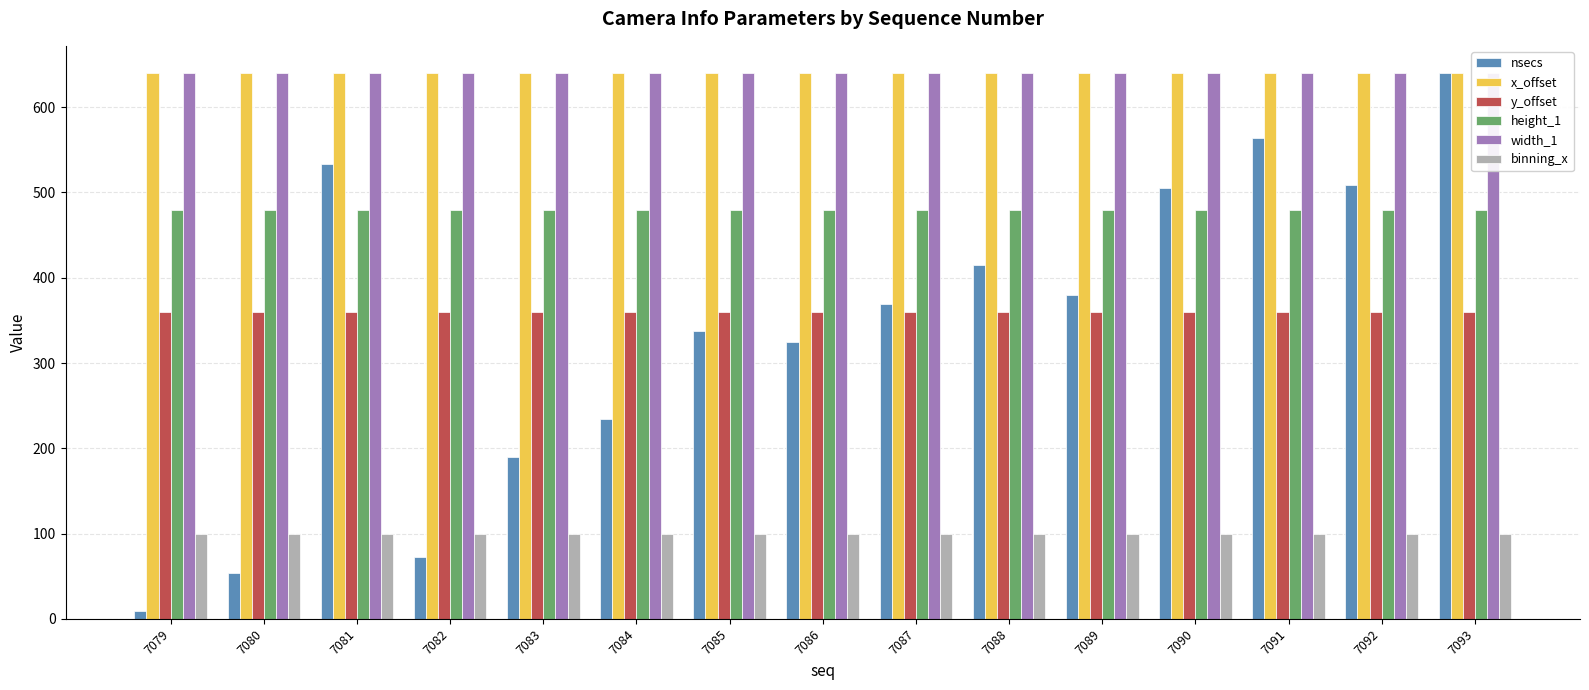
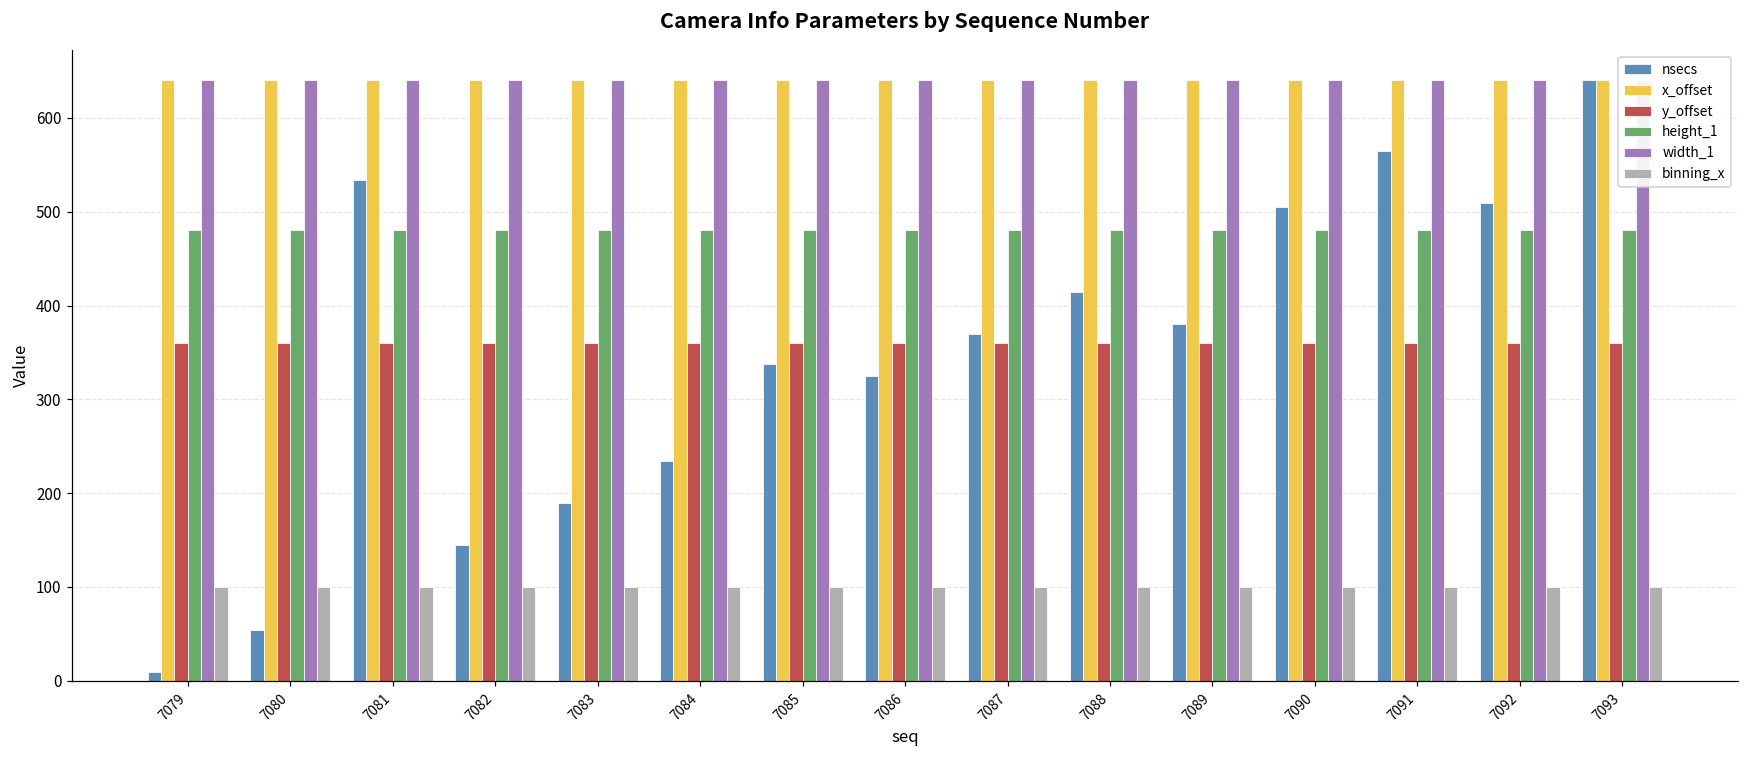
  {
    "nsecs": {
      "7079": 10,
      "7080": 50,
      "7081": 530,
-     "7082": 70,
+     "7082": 140,
      "7083": 190,
      "7084": 230,
      "7085": 340,
      "7086": 320,
      "7087": 370,
      "7088": 410,
      "7089": 380,
      "7090": 500,
      "7091": 560,
      "7092": 510,
      "7093": 640
    },
    "x_offset": {
      "7079": 640,
      "7080": 640,
      "7081": 640,
      "7082": 640,
      "7083": 640,
      "7084": 640,
      "7085": 640,
      "7086": 640,
      "7087": 640,
      "7088": 640,
      "7089": 640,
      "7090": 640,
      "7091": 640,
      "7092": 640,
      "7093": 640
    },
    "y_offset": {
      "7079": 360,
      "7080": 360,
      "7081": 360,
      "7082": 360,
      "7083": 360,
      "7084": 360,
      "7085": 360,
      "7086": 360,
      "7087": 360,
      "7088": 360,
      "7089": 360,
      "7090": 360,
      "7091": 360,
      "7092": 360,
      "7093": 360
    },
    "height_1": {
      "7079": 480,
      "7080": 480,
      "7081": 480,
      "7082": 480,
      "7083": 480,
      "7084": 480,
      "7085": 480,
      "7086": 480,
      "7087": 480,
      "7088": 480,
      "7089": 480,
      "7090": 480,
      "7091": 480,
      "7092": 480,
      "7093": 480
    }
  }
